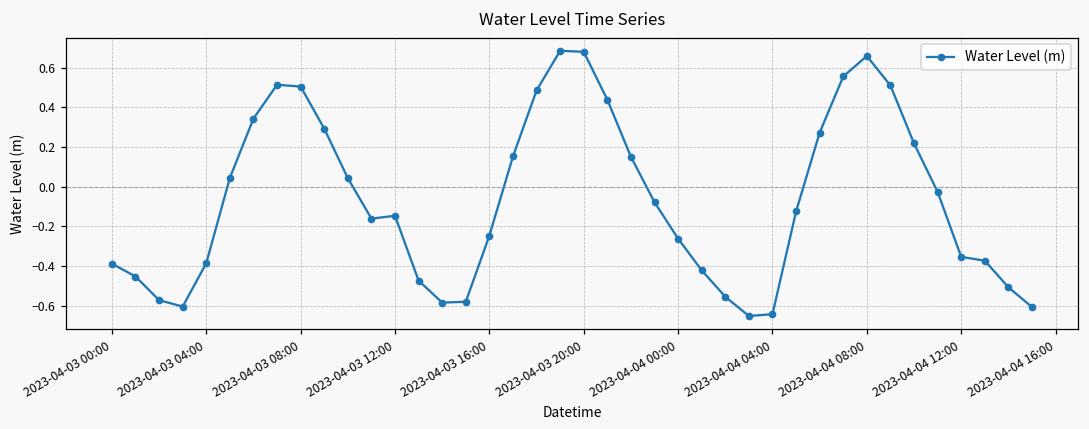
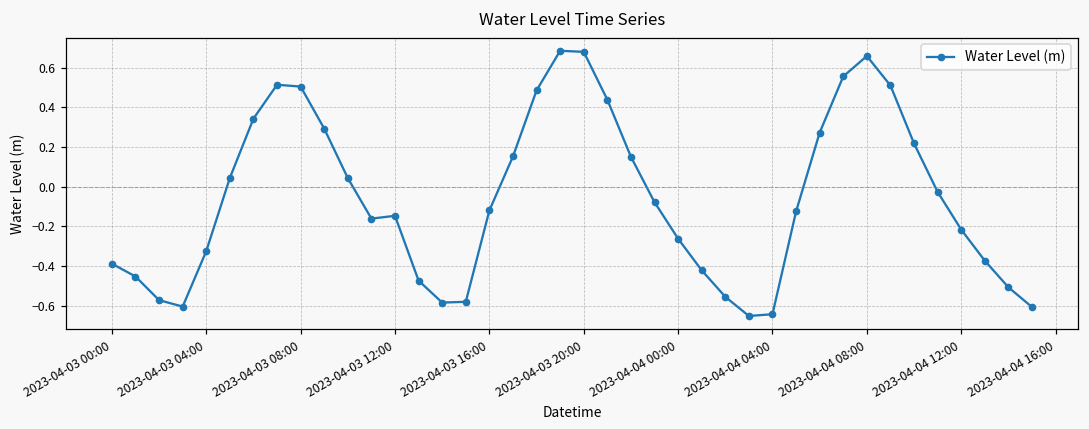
  {
    "2023-04-03 00:00": -0.39,
-   "2023-04-03 04:00": -0.39,
+   "2023-04-03 04:00": -0.33,
    "2023-04-03 08:00": 0.50,
    "2023-04-03 12:00": -0.15,
-   "2023-04-03 16:00": -0.25,
+   "2023-04-03 16:00": -0.12,
    "2023-04-03 20:00": 0.68,
    "2023-04-04 00:00": -0.26,
    "2023-04-04 04:00": -0.64,
    "2023-04-04 08:00": 0.66,
-   "2023-04-04 12:00": -0.35
+   "2023-04-04 12:00": -0.22
  }
